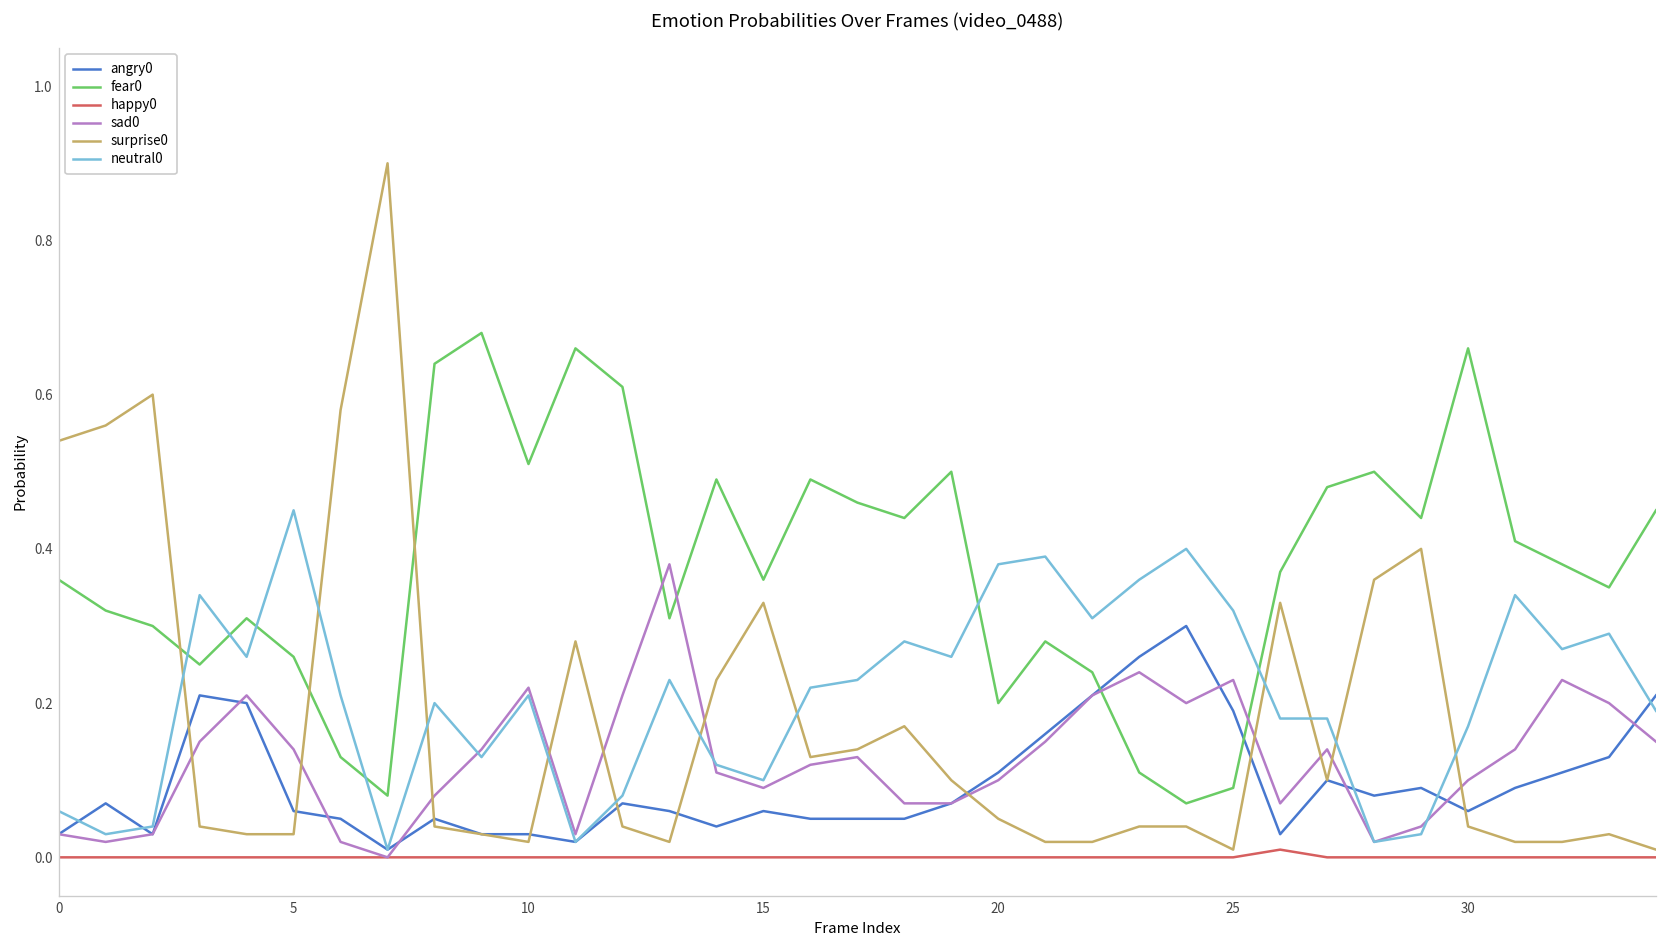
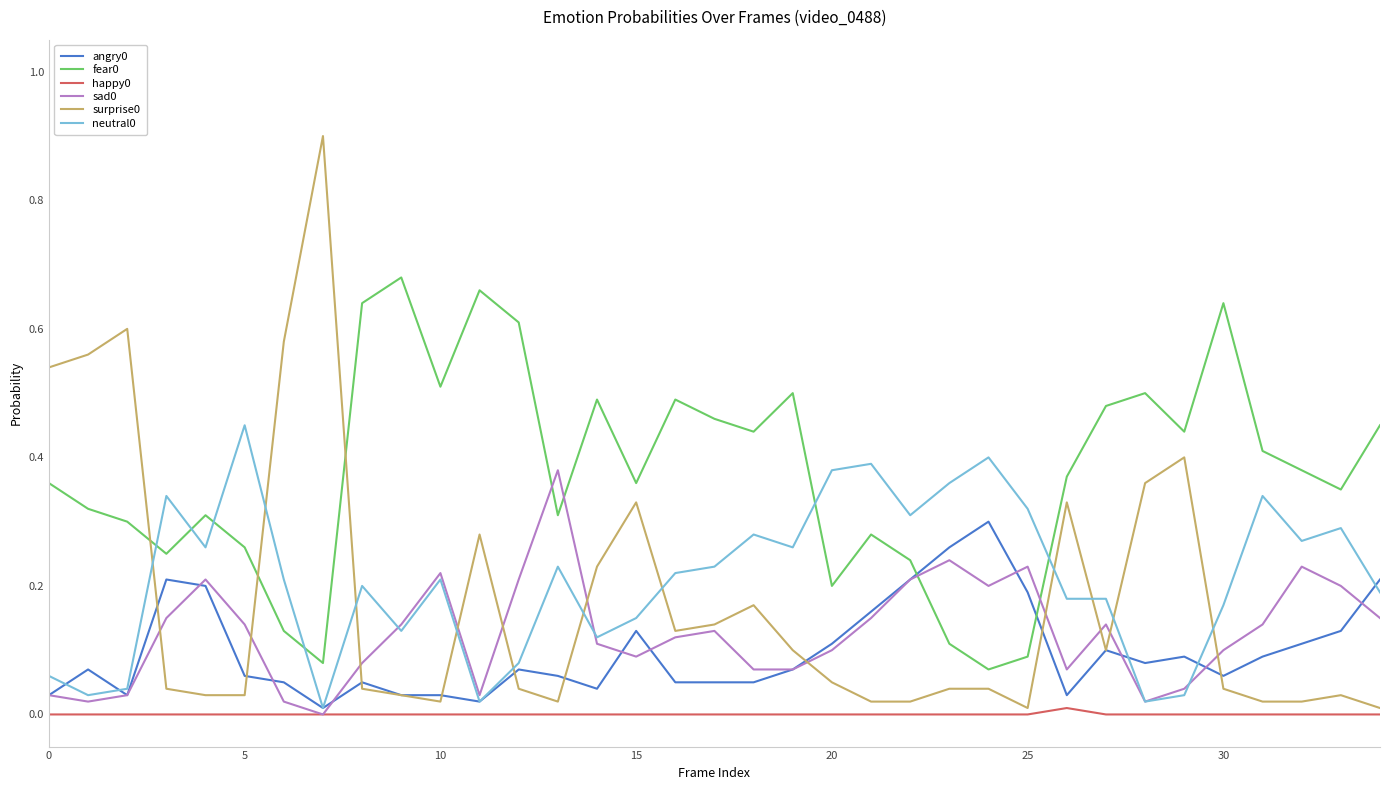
  {
    "angry0": {
      "5": 0.06,
      "10": 0.03,
-     "15": 0.06,
+     "15": 0.13,
      "20": 0.11,
      "25": 0.19,
      "30": 0.06
    },
    "fear0": {
      "0": 0.36,
      "5": 0.26,
      "10": 0.51,
      "15": 0.36,
      "20": 0.20,
      "25": 0.09,
-     "30": 0.66
+     "30": 0.64
    },
    "happy0": {
      "0": 0.00,
      "5": 0.00,
      "10": 0.00,
      "15": 0.00,
      "20": 0.00,
      "25": 0.00,
      "30": 0.00
    },
    "sad0": {
      "5": 0.14,
      "10": 0.22,
      "15": 0.09,
      "20": 0.10,
      "25": 0.23,
      "30": 0.10
    },
    "surprise0": {
      "0": 0.54,
      "5": 0.03,
      "10": 0.02,
      "15": 0.33,
      "20": 0.05,
      "25": 0.01,
      "30": 0.04
    },
    "neutral0": {
      "0": 0.06,
      "5": 0.45,
      "10": 0.21,
-     "15": 0.10,
+     "15": 0.15,
      "20": 0.38,
      "25": 0.32,
      "30": 0.17
    }
  }
